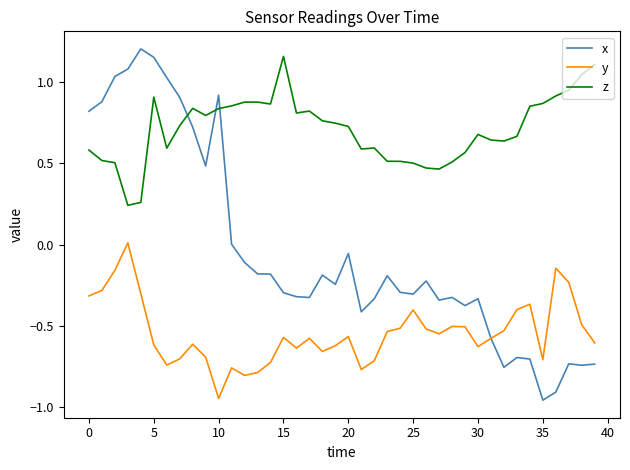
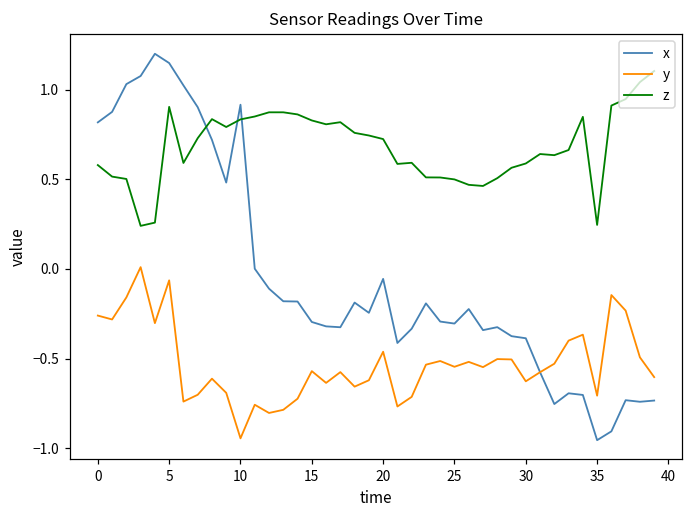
  {
    "x": {
      "0": 0.82,
      "5": 1.15,
      "10": 0.92,
      "15": -0.30,
      "20": -0.06,
      "25": -0.30,
-     "30": -0.33,
+     "30": -0.39,
      "35": -0.96
    },
    "y": {
-     "0": -0.32,
-     "5": -0.62,
+     "0": -0.26,
+     "5": -0.06,
      "10": -0.95,
      "15": -0.57,
-     "20": -0.56,
-     "25": -0.40,
+     "20": -0.46,
+     "25": -0.55,
      "30": -0.63,
      "35": -0.71
    },
    "z": {
      "0": 0.58,
      "5": 0.90,
      "10": 0.83,
-     "15": 1.16,
+     "15": 0.83,
      "20": 0.73,
      "25": 0.50,
-     "30": 0.68,
-     "35": 0.87
+     "30": 0.59,
+     "35": 0.25
    }
  }
